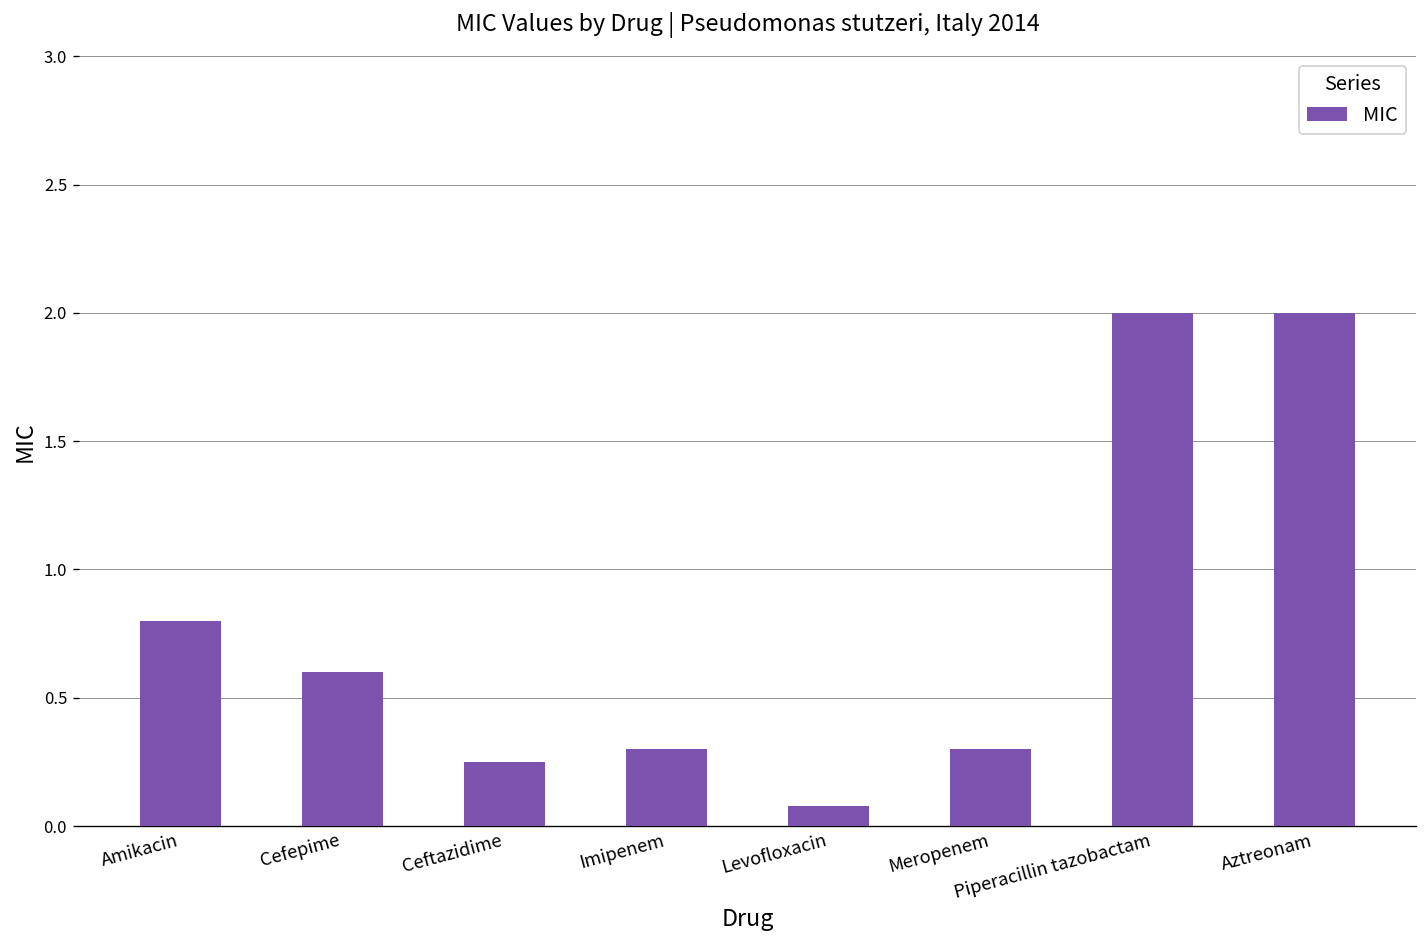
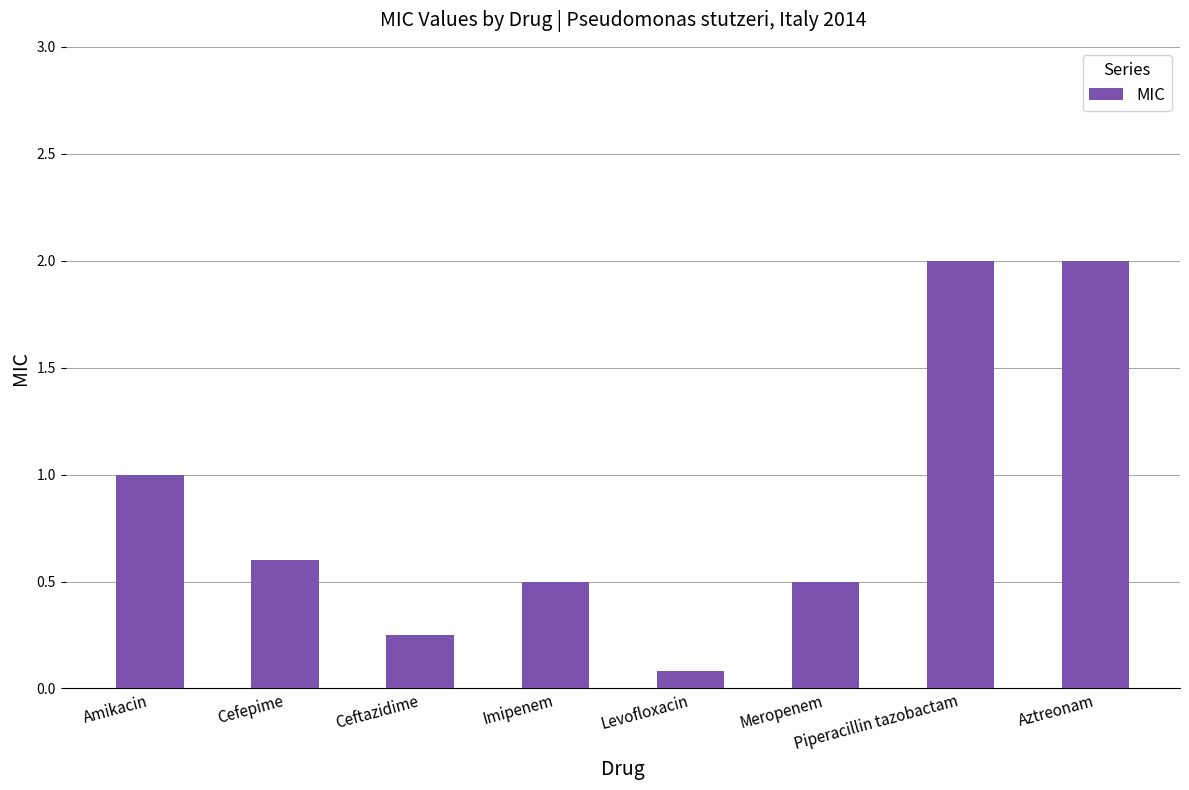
  {
-   "Amikacin": 0.8,
+   "Amikacin": 1.0,
    "Cefepime": 0.6,
    "Ceftazidime": 0.25,
-   "Imipenem": 0.3,
+   "Imipenem": 0.5,
    "Levofloxacin": 0.08,
-   "Meropenem": 0.3,
+   "Meropenem": 0.5,
    "Piperacillin tazobactam": 2.0,
    "Aztreonam": 2.0
  }
